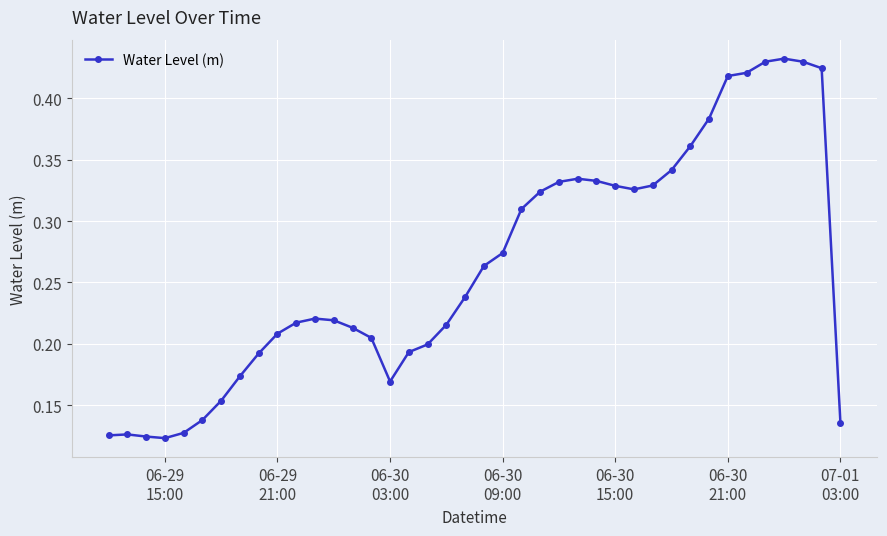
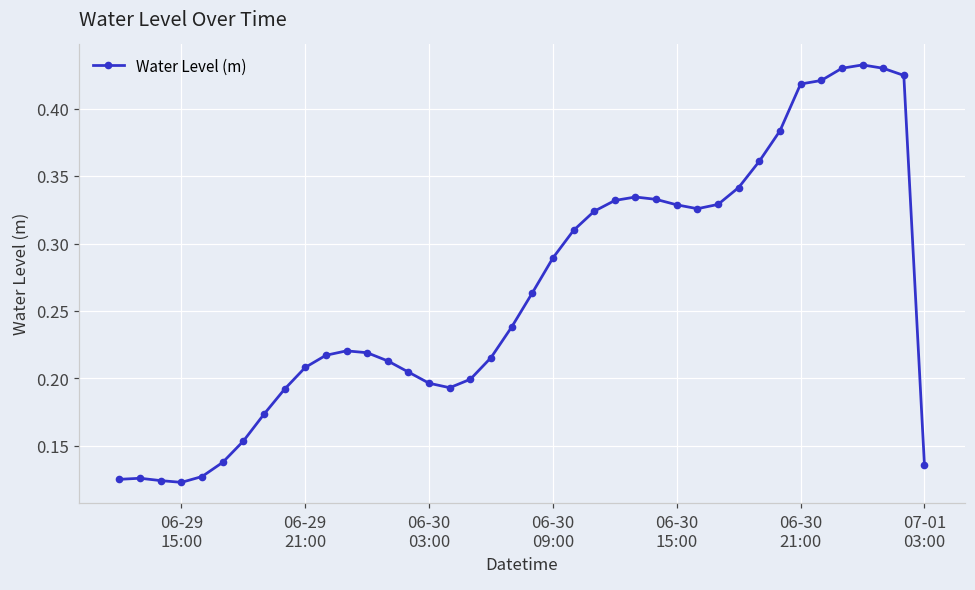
  {
    "06-29 15:00": 0.123,
    "06-29 21:00": 0.208,
-   "06-30 03:00": 0.169,
-   "06-30 09:00": 0.274,
+   "06-30 03:00": 0.196,
+   "06-30 09:00": 0.289,
    "06-30 15:00": 0.329,
    "06-30 21:00": 0.418,
    "07-01 03:00": 0.136
  }
